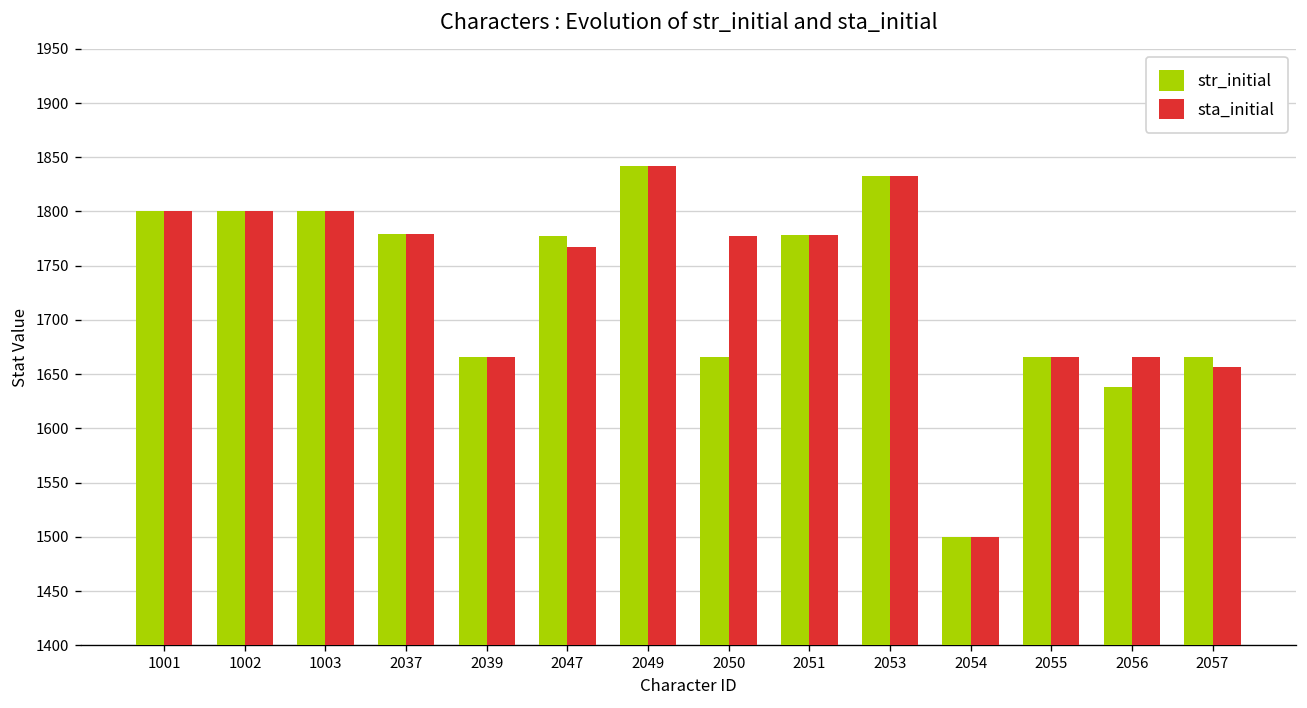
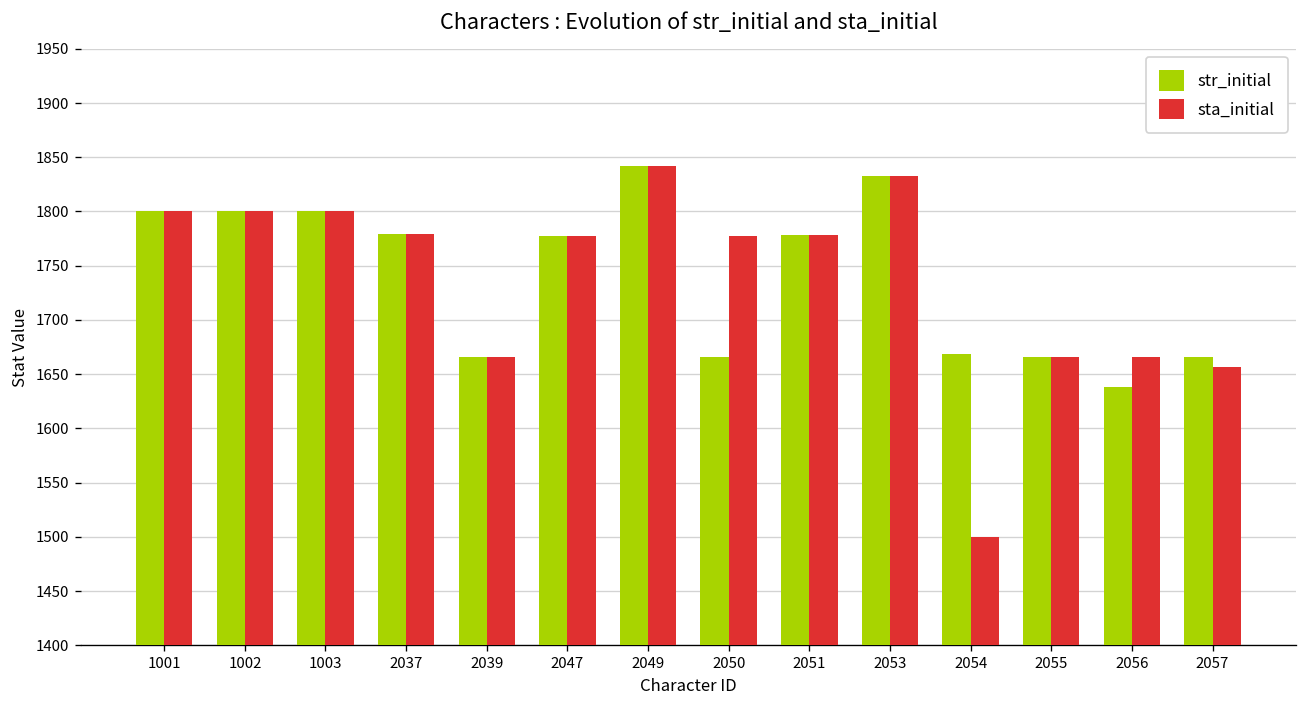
  {
    "str_initial": {
      "1001": 1800,
      "1002": 1800,
      "1003": 1800,
      "2037": 1780,
      "2039": 1670,
      "2047": 1780,
      "2049": 1840,
      "2050": 1670,
      "2051": 1780,
      "2053": 1830,
-     "2054": 1500,
+     "2054": 1670,
      "2055": 1670,
      "2056": 1640,
      "2057": 1670
    },
    "sta_initial": {
      "1001": 1800,
      "1002": 1800,
      "1003": 1800,
      "2037": 1780,
      "2039": 1670,
-     "2047": 1770,
+     "2047": 1780,
      "2049": 1840,
      "2050": 1780,
      "2051": 1780,
      "2053": 1830,
      "2054": 1500,
      "2055": 1670,
      "2056": 1670,
      "2057": 1660
    }
  }
